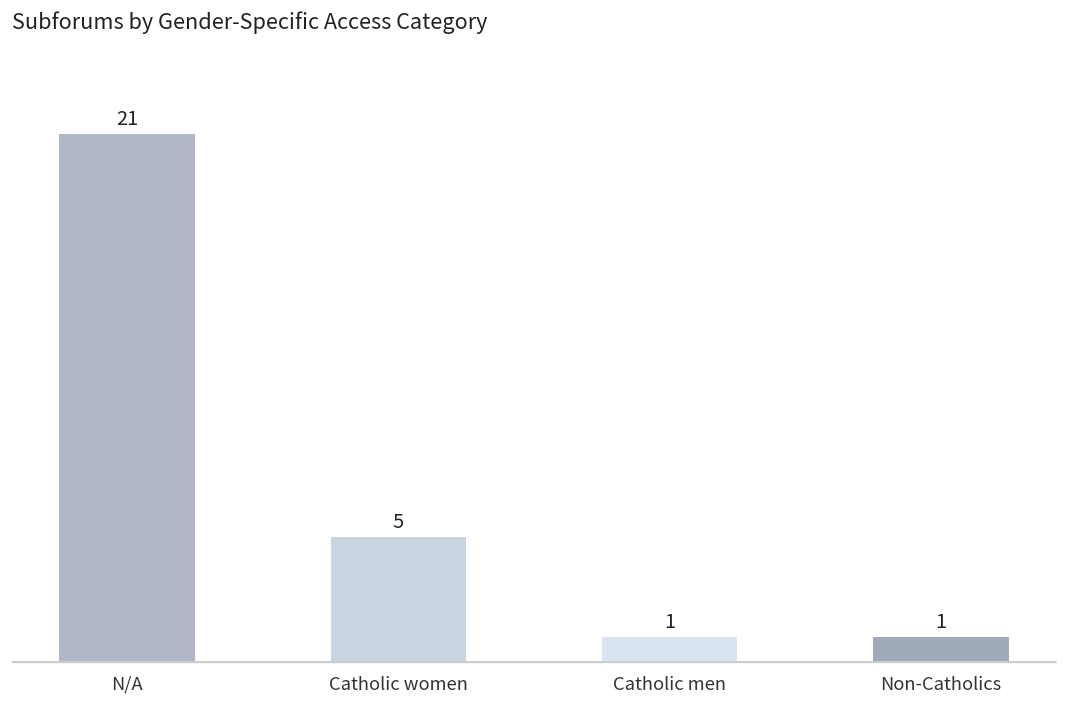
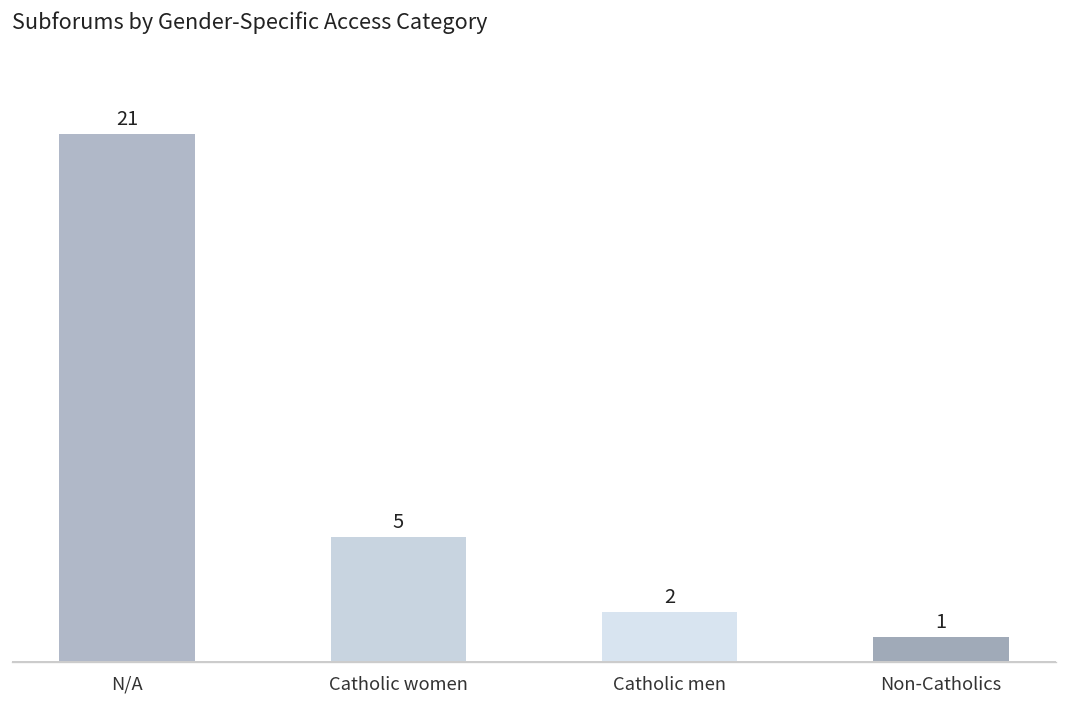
  {
    "N/A": 21,
    "Catholic women": 5,
-   "Catholic men": 1,
+   "Catholic men": 2,
    "Non-Catholics": 1
  }
